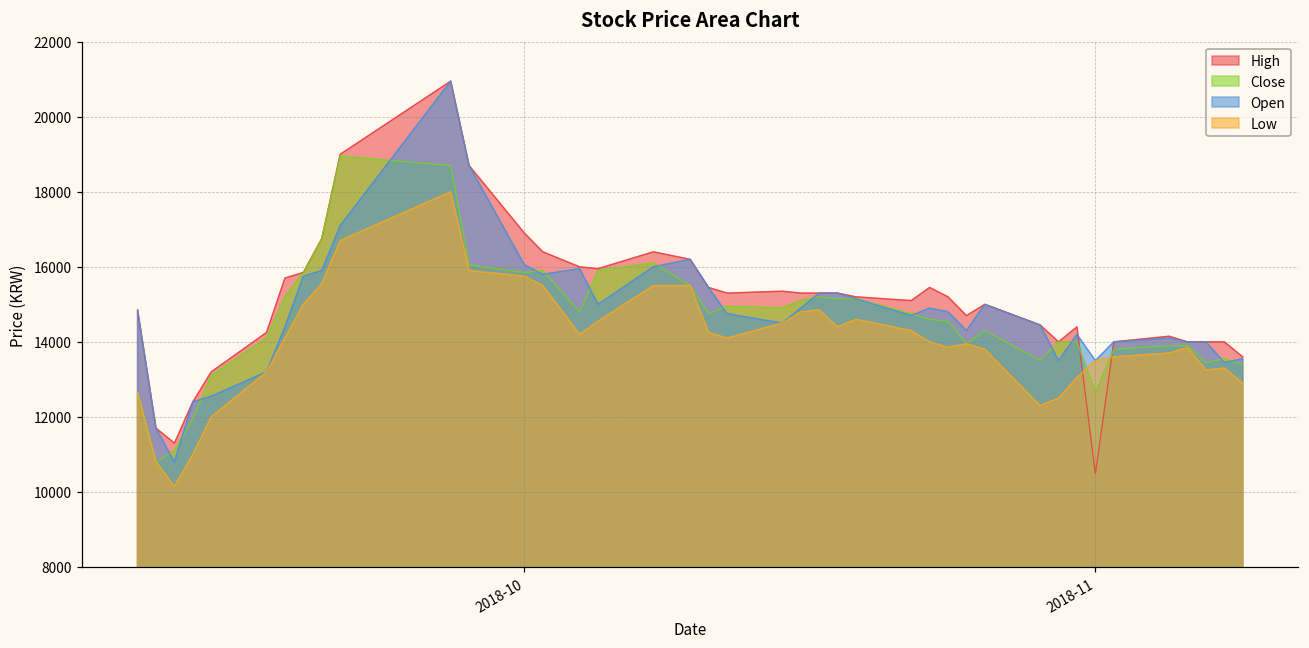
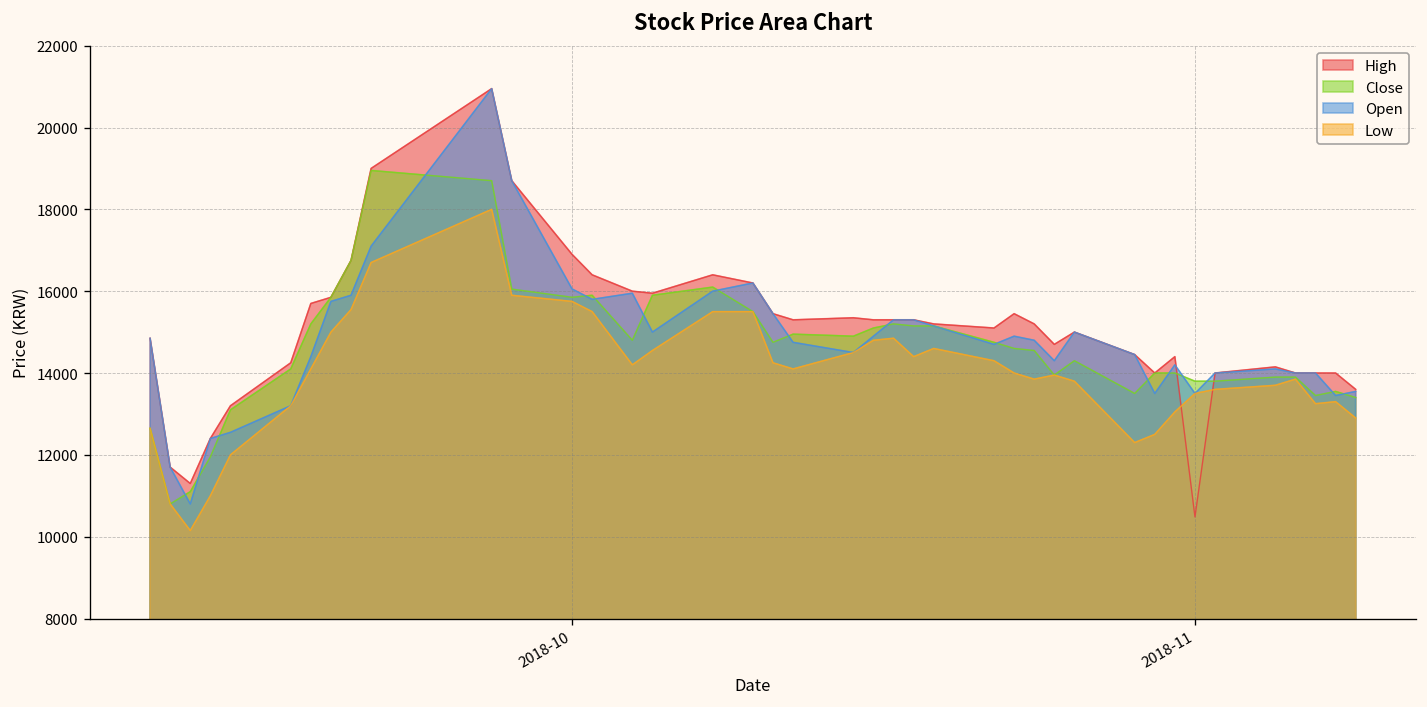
  {
    "High": {
      "2018-10": 16900,
      "2018-11": 10500
    },
    "Close": {
      "2018-10": 15900,
-     "2018-11": 12600
+     "2018-11": 13800
    },
    "Open": {
      "2018-10": 16100
    },
    "Low": {
      "2018-10": 15800
    }
  }
